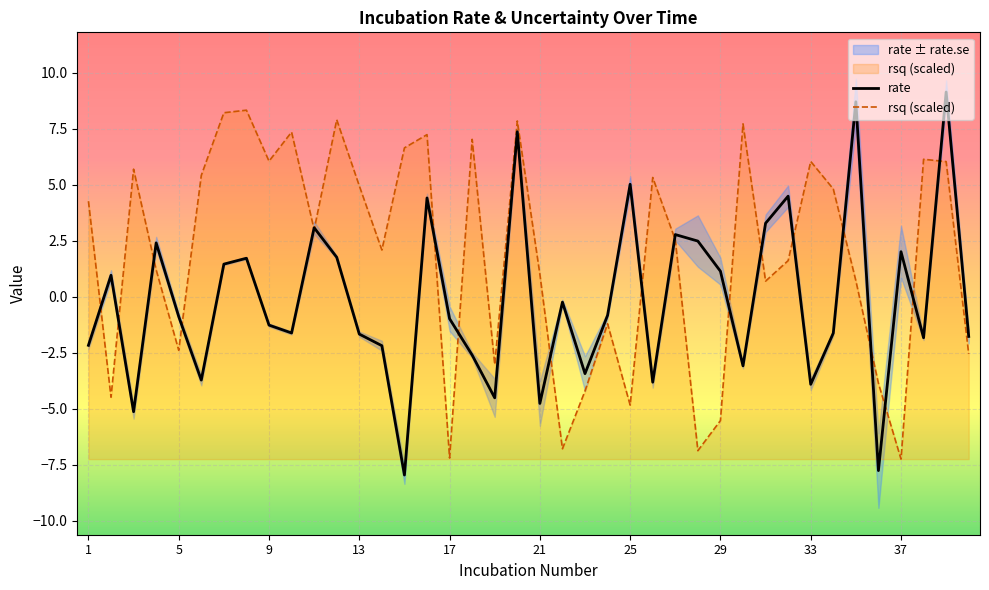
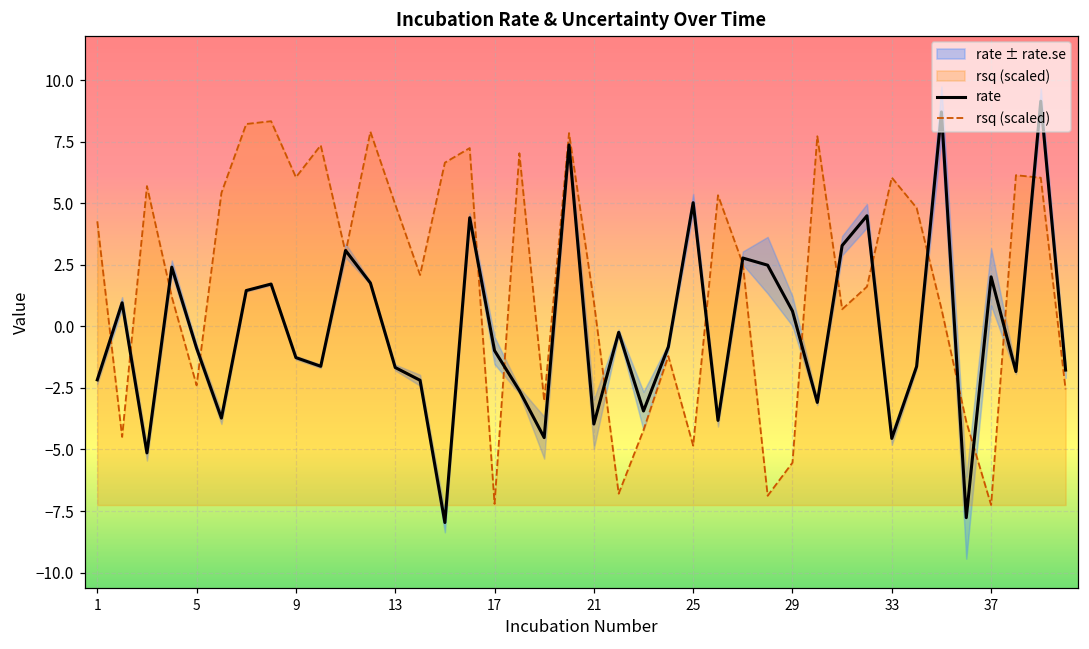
  {
    "rate": {
      "1": -2.2,
      "5": -0.9,
      "13": -1.7,
      "17": -1.0,
-     "21": -4.8,
+     "21": -4.0,
      "25": 5.0,
-     "29": 1.1,
-     "33": -3.9,
+     "29": 0.6,
+     "33": -4.6,
      "37": 2.0
    }
  }
